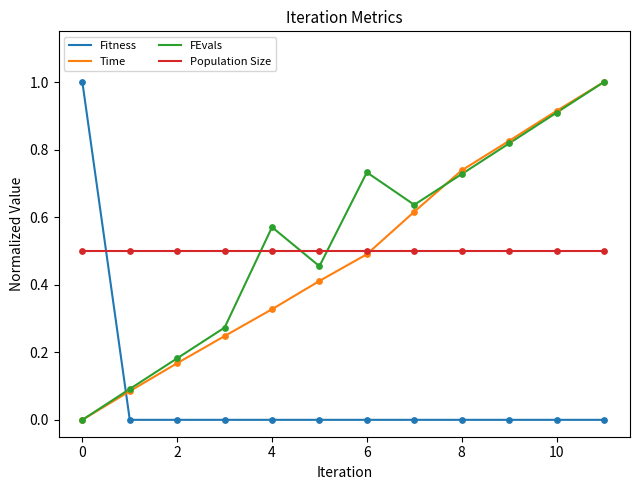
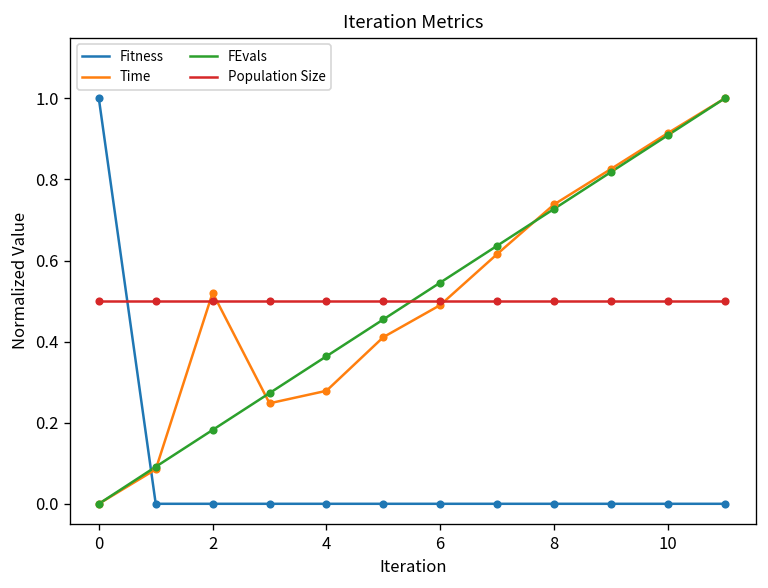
  {
    "Fitness": {
      "0": 1.00,
      "2": 0.00,
      "4": 0.00,
      "6": 0.00,
      "8": 0.00,
      "10": 0.00
    },
    "Time": {
-     "2": 0.17,
-     "4": 0.33,
+     "2": 0.52,
+     "4": 0.28,
      "6": 0.49,
      "8": 0.74
    },
    "FEvals": {
      "2": 0.18,
-     "4": 0.57,
-     "6": 0.73,
+     "4": 0.36,
+     "6": 0.55,
      "8": 0.73
    },
    "Population Size": {
      "0": 0.50,
      "2": 0.50,
      "4": 0.50,
      "6": 0.50,
      "8": 0.50,
      "10": 0.50
    }
  }
